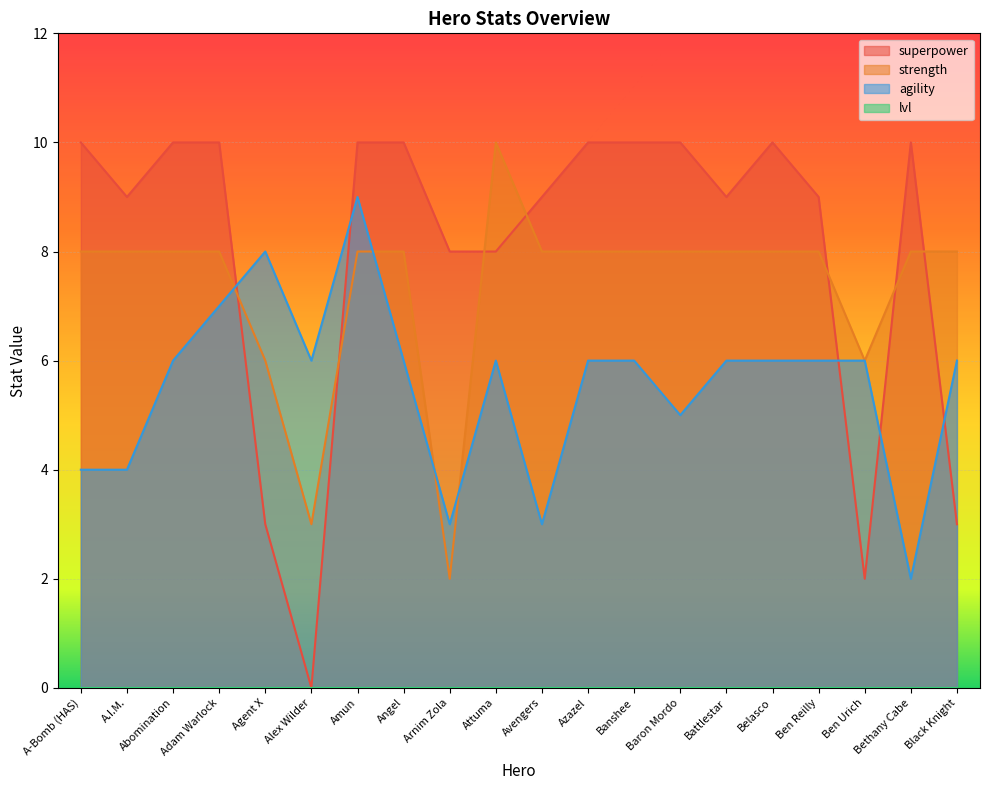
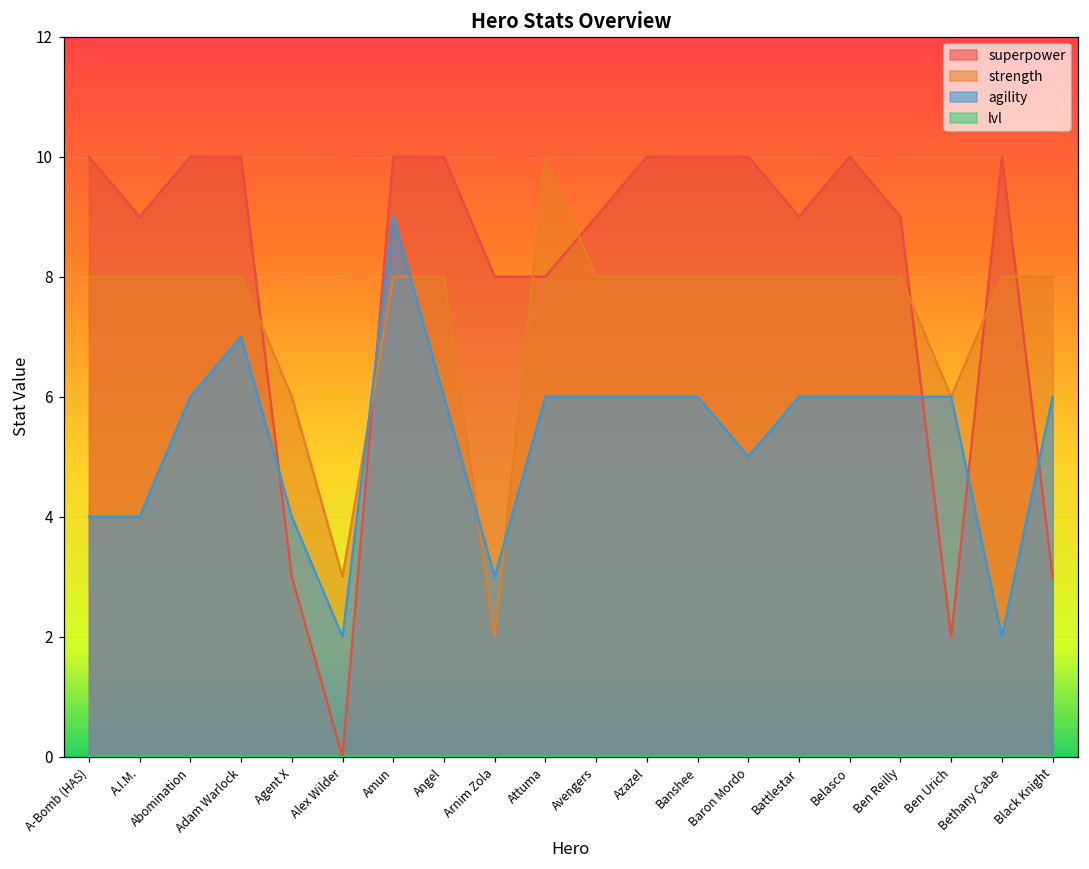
  {
    "agility": {
      "A-Bomb (HAS)": 4,
      "A.I.M.": 4,
      "Abomination": 6,
      "Adam Warlock": 7,
-     "Agent X": 8,
-     "Alex Wilder": 6,
+     "Agent X": 4,
+     "Alex Wilder": 2,
      "Amun": 9,
      "Angel": 6,
      "Arnim Zola": 3,
      "Attuma": 6,
-     "Avengers": 3,
+     "Avengers": 6,
      "Azazel": 6,
      "Banshee": 6,
      "Baron Mordo": 5,
      "Battlestar": 6,
      "Belasco": 6,
      "Ben Reilly": 6,
      "Bethany Cabe": 2,
      "Black Knight": 6
    },
    "lvl": {
      "A-Bomb (HAS)": 0,
      "A.I.M.": 0,
      "Abomination": 0,
      "Adam Warlock": 0,
      "Agent X": 0,
      "Amun": 0,
      "Angel": 0,
      "Arnim Zola": 0,
      "Attuma": 0,
      "Avengers": 0,
      "Azazel": 0,
      "Banshee": 0,
      "Baron Mordo": 0,
      "Battlestar": 0,
      "Belasco": 0,
      "Ben Reilly": 0,
      "Ben Urich": 0,
      "Bethany Cabe": 0,
      "Black Knight": 0
    }
  }
